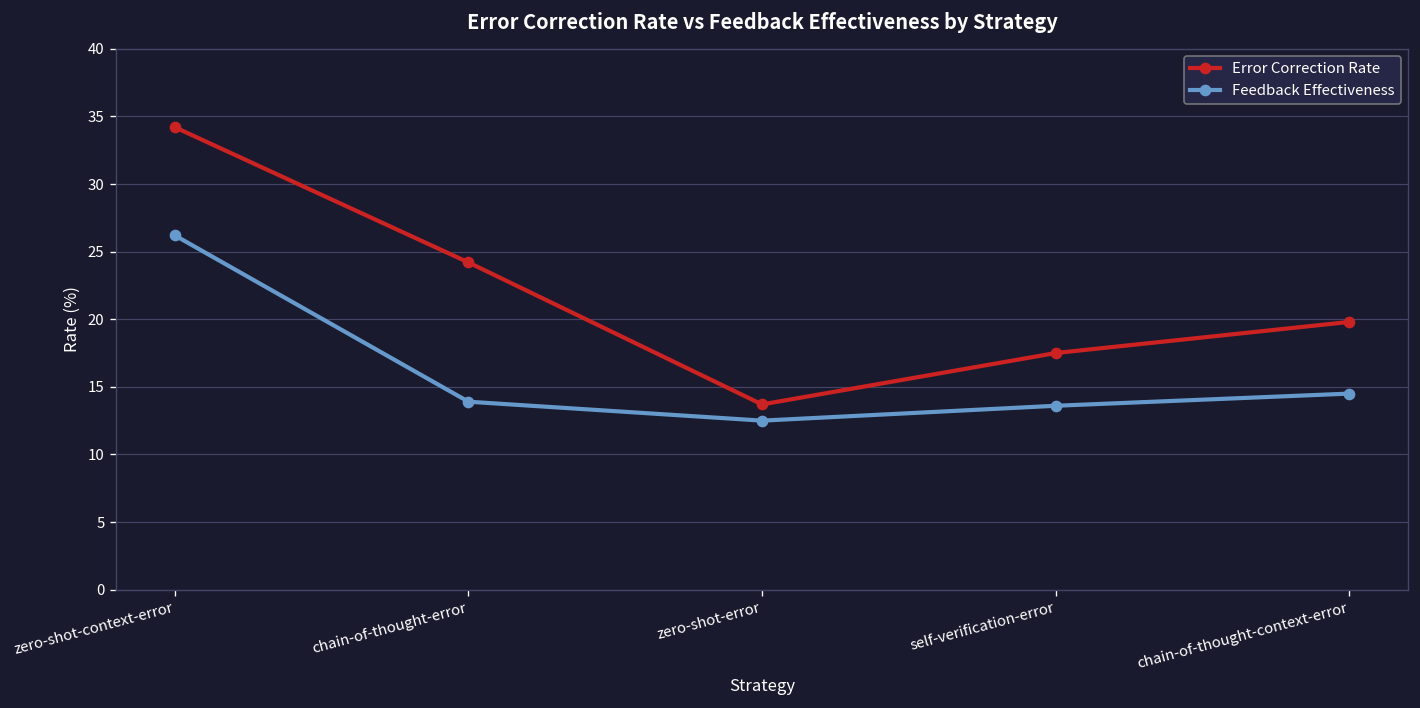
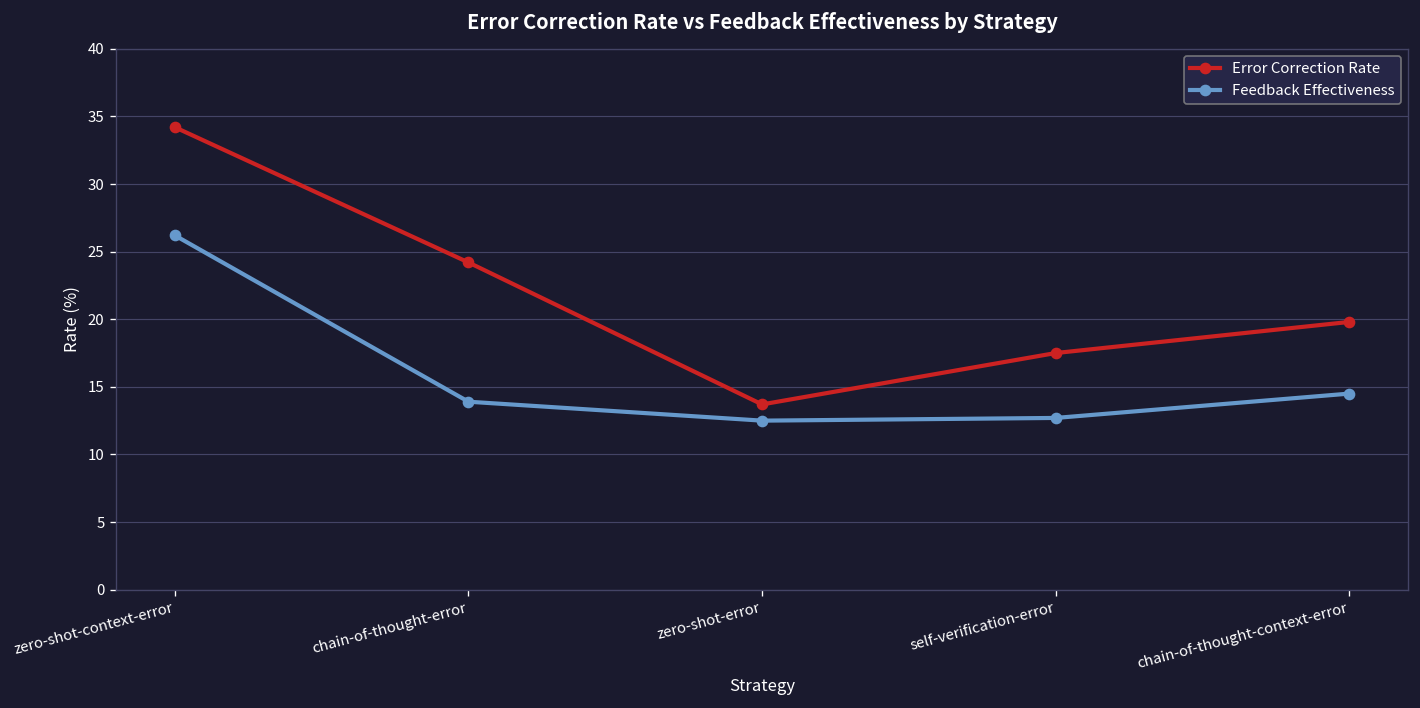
  {
    "Error Correction Rate": {
      "zero-shot-context-error": 34.2,
      "chain-of-thought-error": 24.2,
      "zero-shot-error": 13.7,
      "self-verification-error": 17.5,
      "chain-of-thought-context-error": 19.8
    },
    "Feedback Effectiveness": {
      "zero-shot-context-error": 26.2,
      "chain-of-thought-error": 13.9,
      "zero-shot-error": 12.5,
-     "self-verification-error": 13.6,
+     "self-verification-error": 12.7,
      "chain-of-thought-context-error": 14.5
    }
  }
